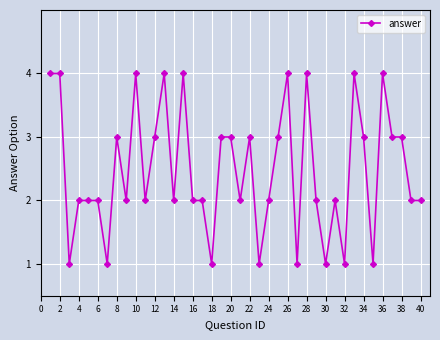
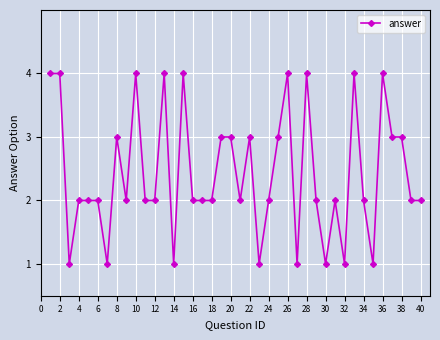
  {
    "2": 4,
    "4": 2,
    "6": 2,
    "8": 3,
    "10": 4,
-   "12": 3,
-   "14": 2,
+   "12": 2,
+   "14": 1,
    "16": 2,
-   "18": 1,
+   "18": 2,
    "20": 3,
    "22": 3,
    "24": 2,
    "26": 4,
    "28": 4,
    "30": 1,
    "32": 1,
-   "34": 3,
+   "34": 2,
    "36": 4,
    "38": 3,
    "40": 2
  }
